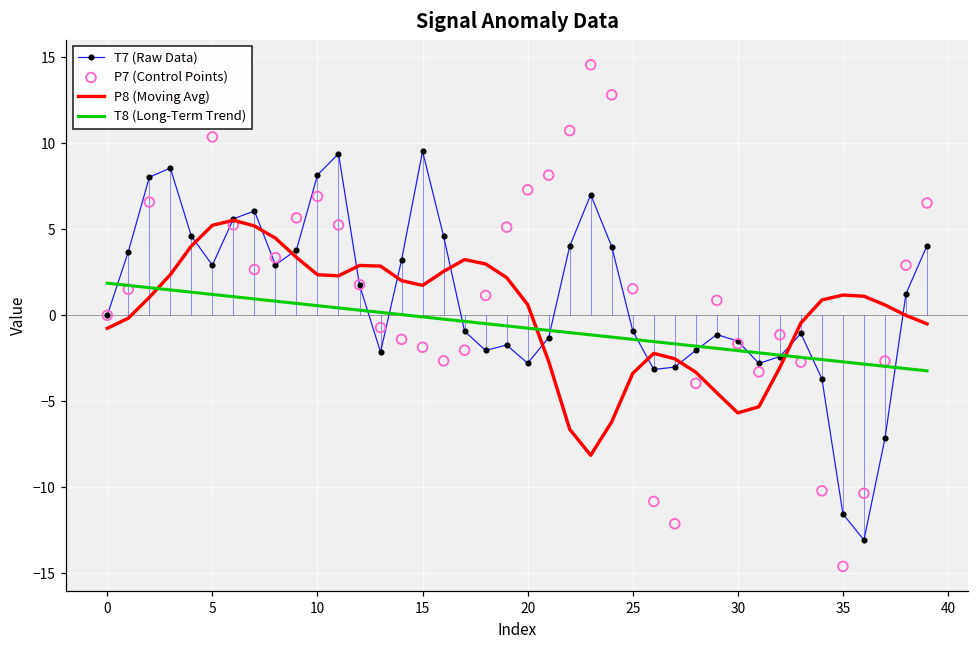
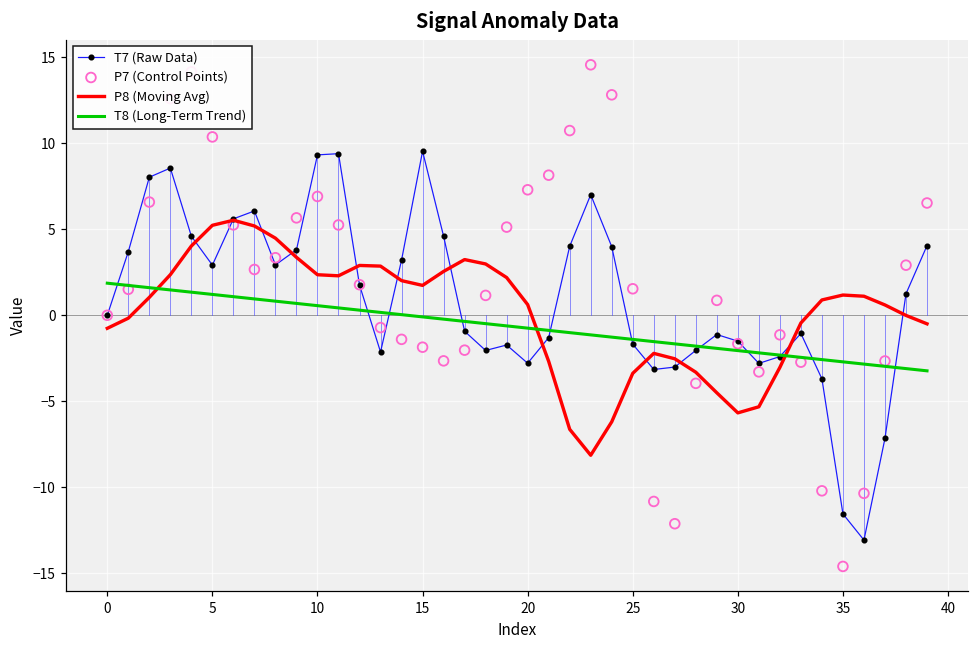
  {
    "T7 (Raw Data)": {
-     "10": 8.2,
-     "25": -0.9
+     "10": 9.3,
+     "25": -1.7
    },
    "P8 (Moving Avg)": {
      "0": -0.8,
      "5": 5.2,
      "10": 2.4,
      "15": 1.7,
      "20": 0.6,
      "25": -3.4,
      "30": -5.7,
      "35": 1.2
    },
    "T8 (Long-Term Trend)": {
      "0": 1.9,
      "5": 1.2,
      "10": 0.6,
      "20": -0.7,
      "25": -1.4,
      "30": -2.1,
      "35": -2.7
    }
  }
